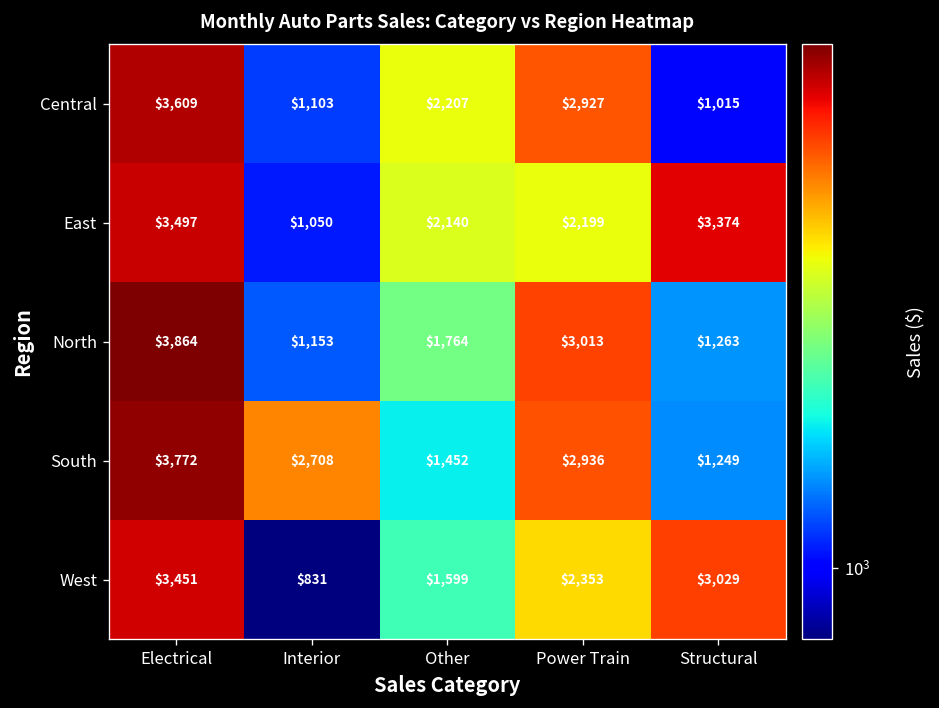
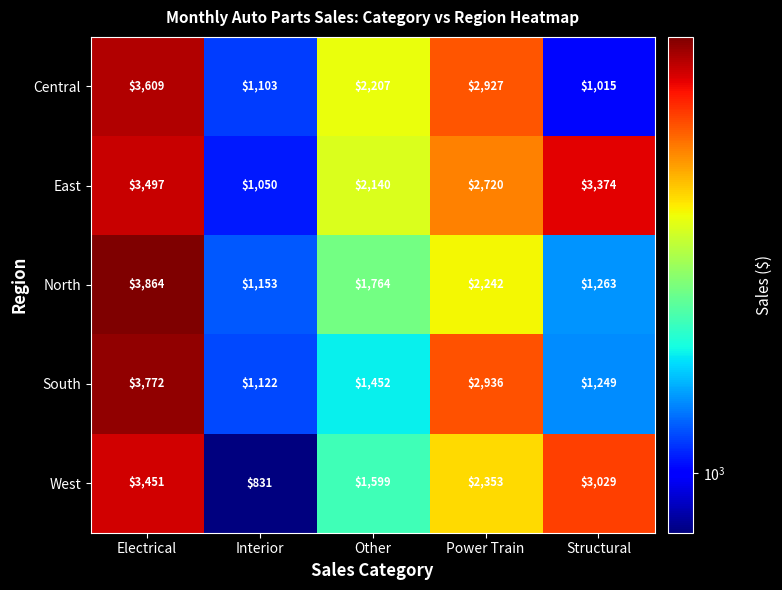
  {
    "Central": {
      "Electrical": "$3,609",
      "Interior": "$1,103",
      "Other": "$2,207",
      "Power Train": "$2,927",
      "Structural": "$1,015"
    },
    "East": {
      "Electrical": "$3,497",
      "Interior": "$1,050",
      "Other": "$2,140",
-     "Power Train": "$2,199",
+     "Power Train": "$2,720",
      "Structural": "$3,374"
    },
    "North": {
      "Electrical": "$3,864",
      "Interior": "$1,153",
      "Other": "$1,764",
-     "Power Train": "$3,013",
+     "Power Train": "$2,242",
      "Structural": "$1,263"
    },
    "South": {
      "Electrical": "$3,772",
-     "Interior": "$2,708",
+     "Interior": "$1,122",
      "Other": "$1,452",
      "Power Train": "$2,936",
      "Structural": "$1,249"
    },
    "West": {
      "Electrical": "$3,451",
      "Interior": "$831",
      "Other": "$1,599",
      "Power Train": "$2,353",
      "Structural": "$3,029"
    }
  }
